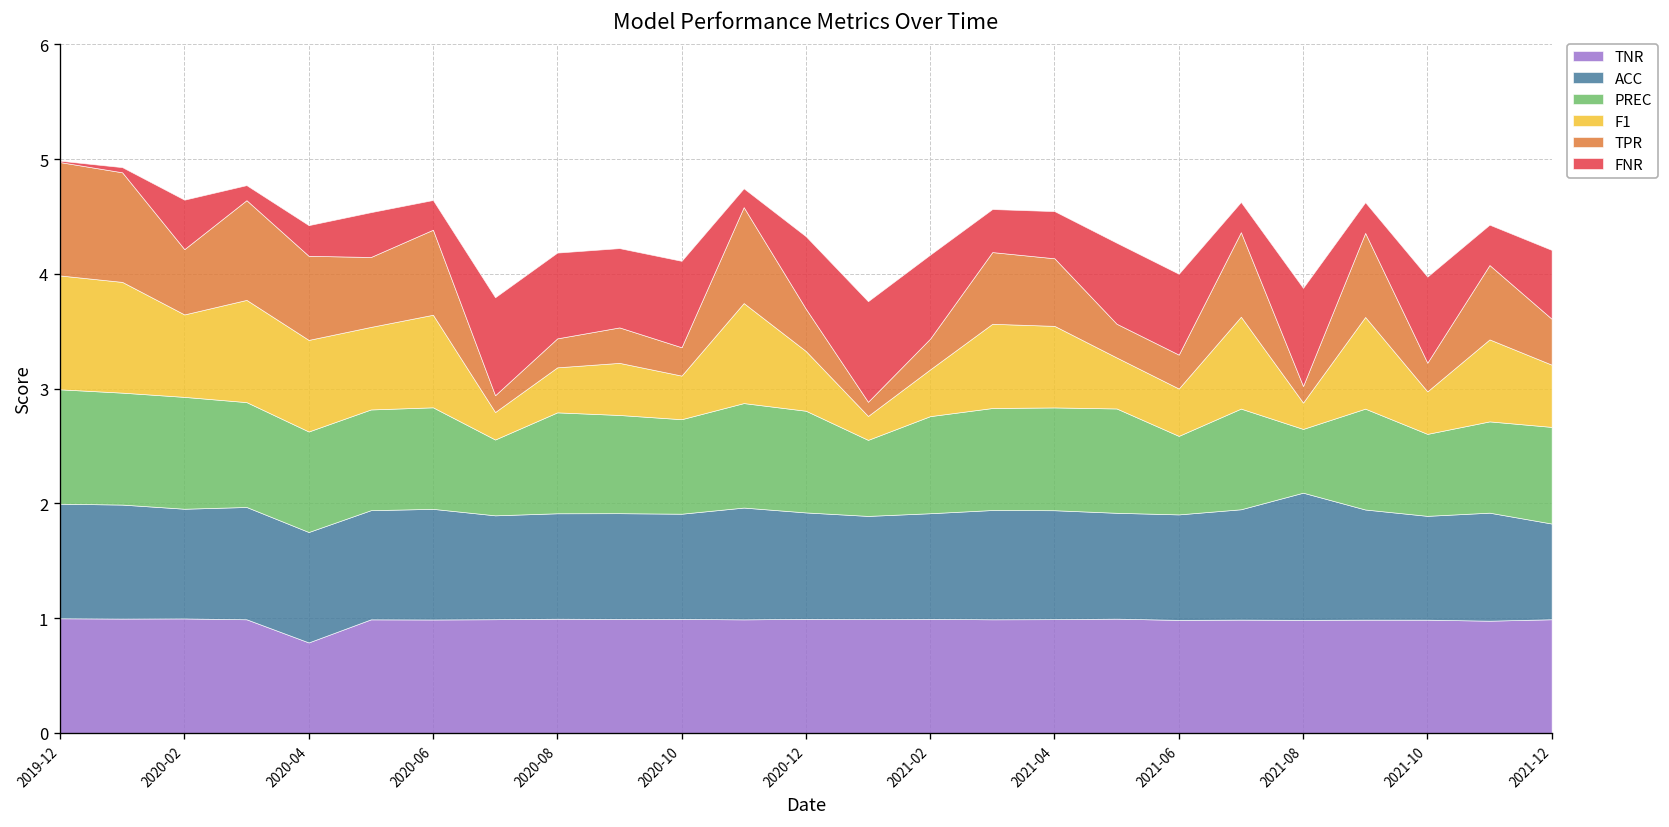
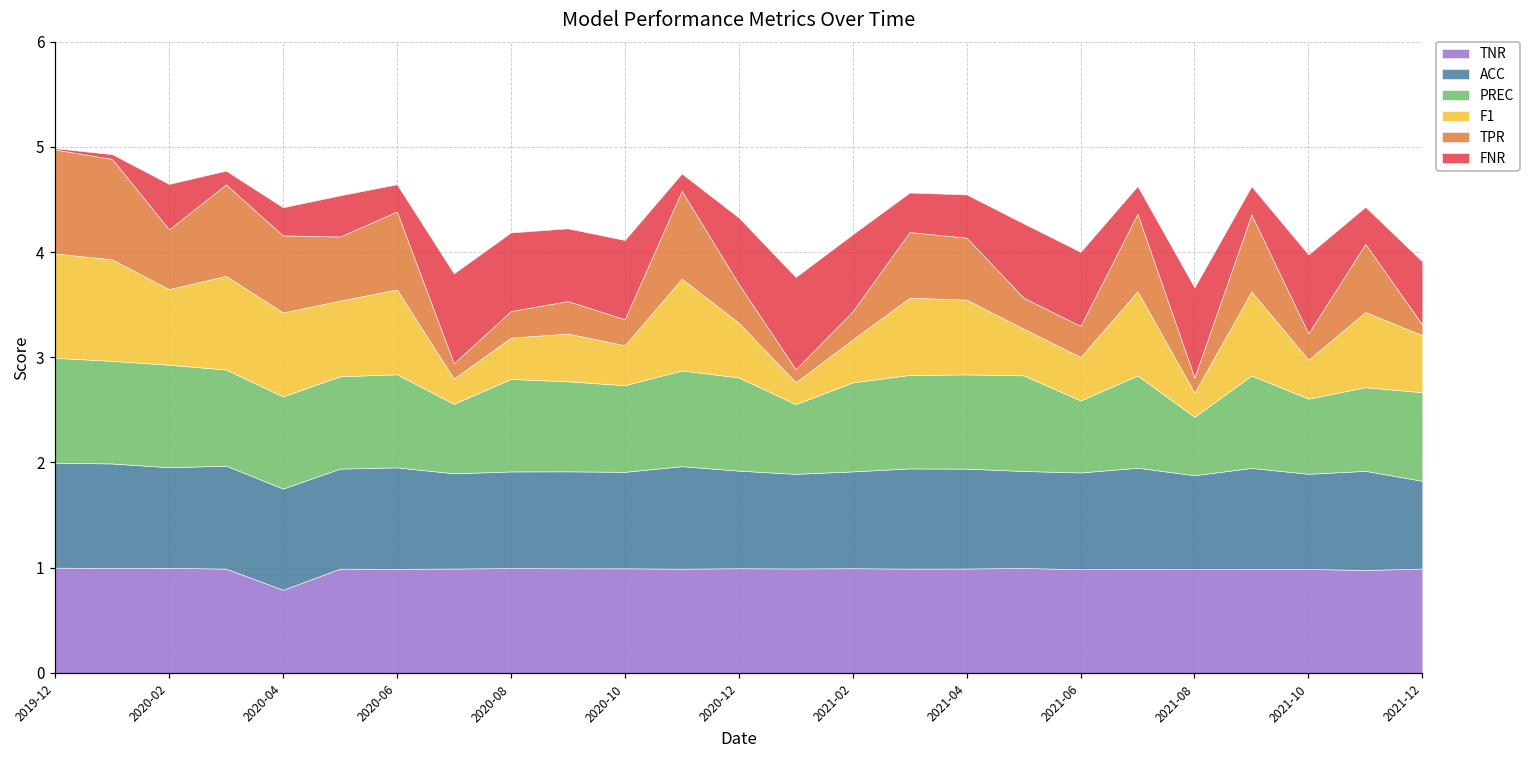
  {
    "TNR": {
      "2019-12": 1.0,
      "2020-02": 1.0,
      "2020-04": 0.8,
      "2020-06": 1.0,
      "2020-08": 1.0,
      "2020-10": 1.0,
      "2020-12": 1.0,
      "2021-02": 1.0,
      "2021-04": 1.0,
      "2021-06": 1.0,
      "2021-08": 1.0,
      "2021-10": 1.0,
      "2021-12": 1.0
    },
    "ACC": {
      "2019-12": 1.0,
      "2020-02": 1.0,
      "2020-04": 1.0,
      "2020-06": 1.0,
      "2020-08": 0.9,
      "2020-10": 0.9,
      "2020-12": 0.9,
      "2021-02": 0.9,
      "2021-04": 0.9,
      "2021-06": 0.9,
-     "2021-08": 1.1,
+     "2021-08": 0.9,
      "2021-10": 0.9,
      "2021-12": 0.8
    },
    "PREC": {
      "2019-12": 1.0,
      "2020-02": 1.0,
      "2020-04": 0.9,
      "2020-06": 0.9,
      "2020-08": 0.9,
      "2020-10": 0.8,
      "2020-12": 0.9,
      "2021-02": 0.8,
      "2021-04": 0.9,
      "2021-06": 0.7,
      "2021-08": 0.6,
      "2021-10": 0.7,
      "2021-12": 0.8
    },
    "F1": {
      "2019-12": 1.0,
      "2020-02": 0.7,
      "2020-04": 0.8,
      "2020-06": 0.8,
      "2020-08": 0.4,
      "2020-10": 0.4,
      "2020-12": 0.5,
      "2021-02": 0.4,
      "2021-04": 0.7,
      "2021-06": 0.4,
      "2021-08": 0.2,
      "2021-10": 0.4,
      "2021-12": 0.5
    },
    "TPR": {
      "2020-02": 0.6,
      "2020-04": 0.7,
      "2020-06": 0.7,
      "2020-08": 0.3,
      "2020-10": 0.2,
      "2020-12": 0.4,
      "2021-02": 0.3,
      "2021-04": 0.6,
      "2021-06": 0.3,
      "2021-08": 0.1,
      "2021-10": 0.3,
-     "2021-12": 0.4
+     "2021-12": 0.1
    },
    "FNR": {
      "2020-02": 0.4,
      "2020-04": 0.3,
      "2020-06": 0.3,
      "2020-08": 0.7,
      "2020-10": 0.8,
      "2020-12": 0.6,
      "2021-02": 0.7,
      "2021-04": 0.4,
      "2021-06": 0.7,
      "2021-08": 0.9,
      "2021-10": 0.8,
      "2021-12": 0.6
    }
  }
